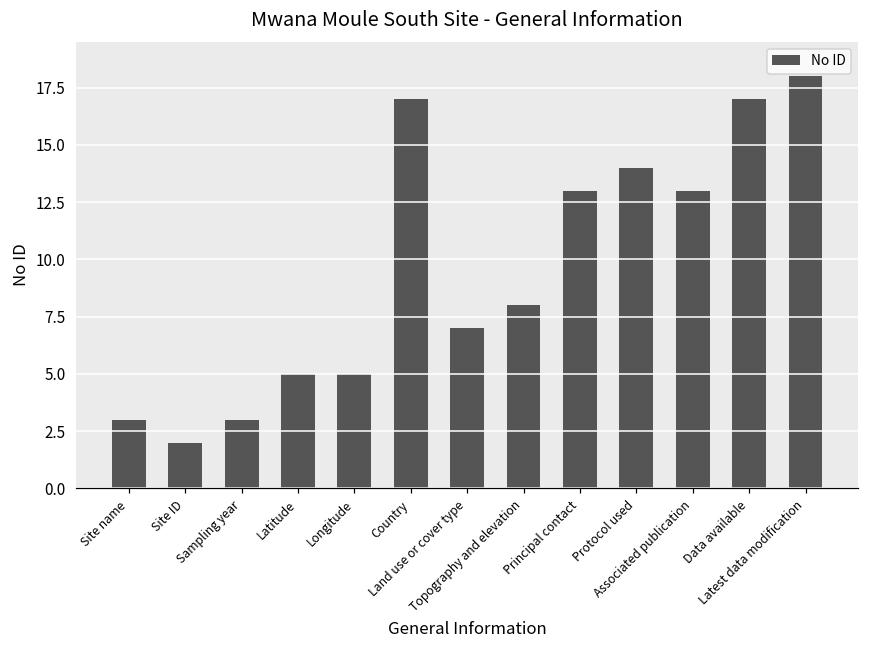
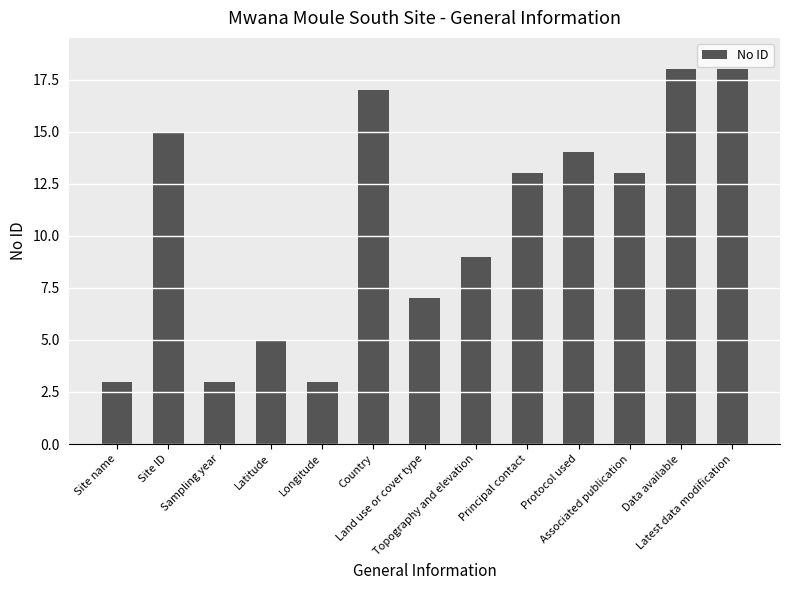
  {
    "Site name": 3,
-   "Site ID": 2,
+   "Site ID": 15,
    "Sampling year": 3,
    "Latitude": 5,
-   "Longitude": 5,
+   "Longitude": 3,
    "Country": 17,
    "Land use or cover type": 7,
-   "Topography and elevation": 8,
+   "Topography and elevation": 9,
    "Principal contact": 13,
    "Protocol used": 14,
    "Associated publication": 13,
-   "Data available": 17,
+   "Data available": 18,
    "Latest data modification": 18
  }
